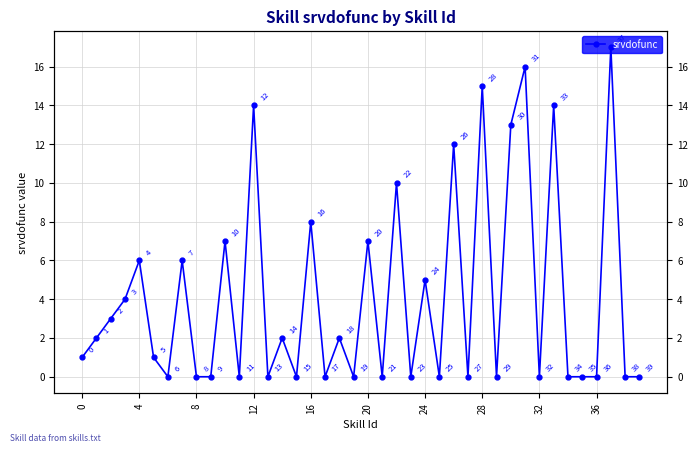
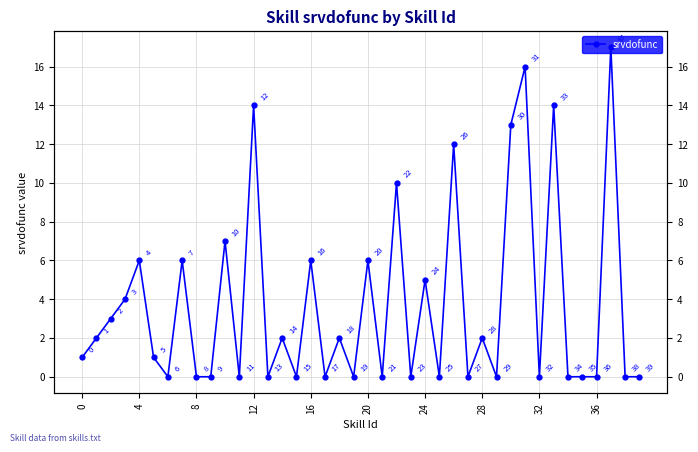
  {
    "8": 0,
-   "16": 8,
-   "20": 7,
-   "28": 15
+   "16": 6,
+   "20": 6,
+   "28": 2
  }
